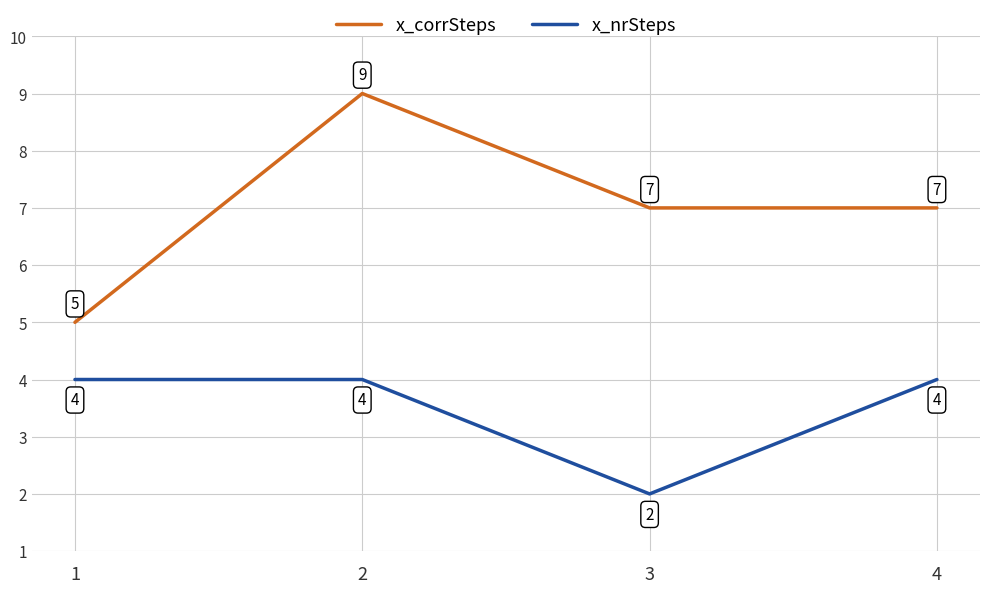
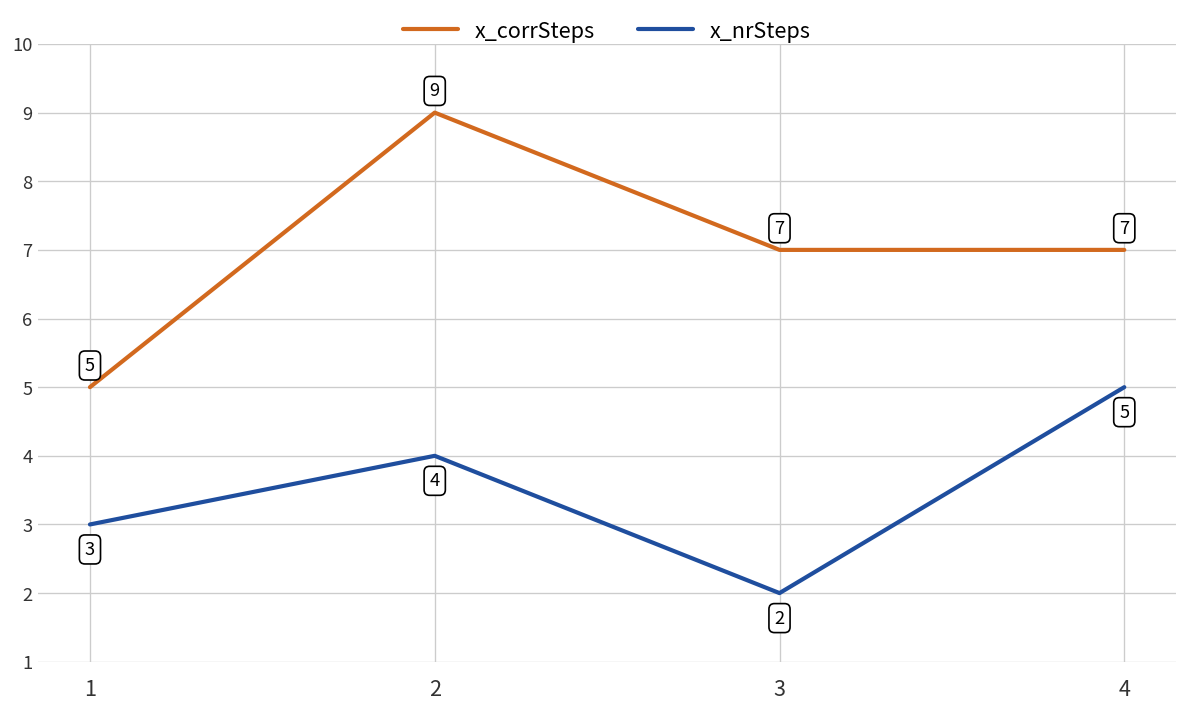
  {
    "x_nrSteps": {
-     "1": 4,
-     "4": 4
+     "1": 3,
+     "4": 5
    }
  }
